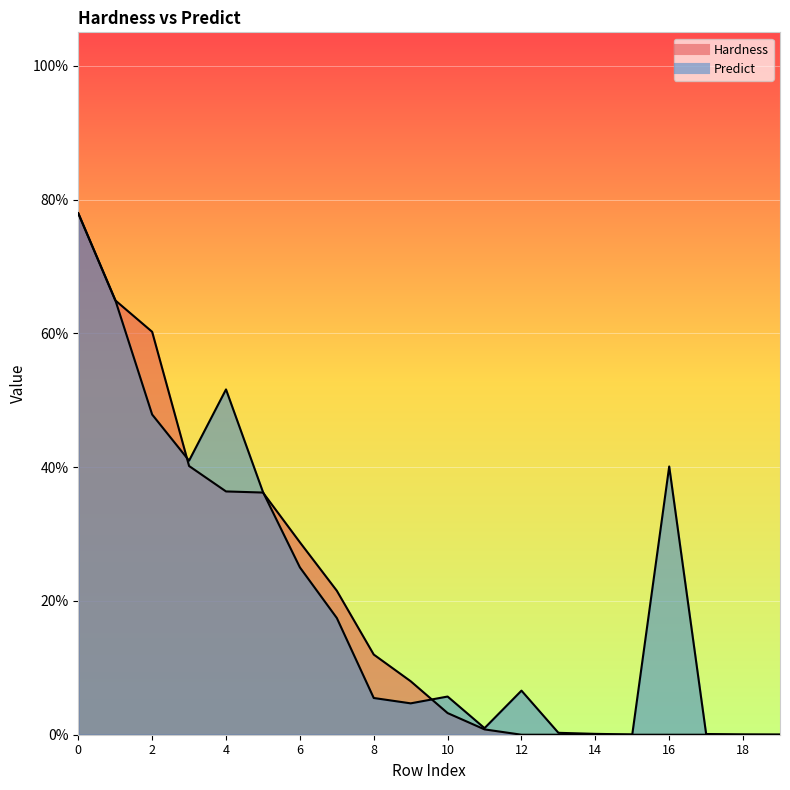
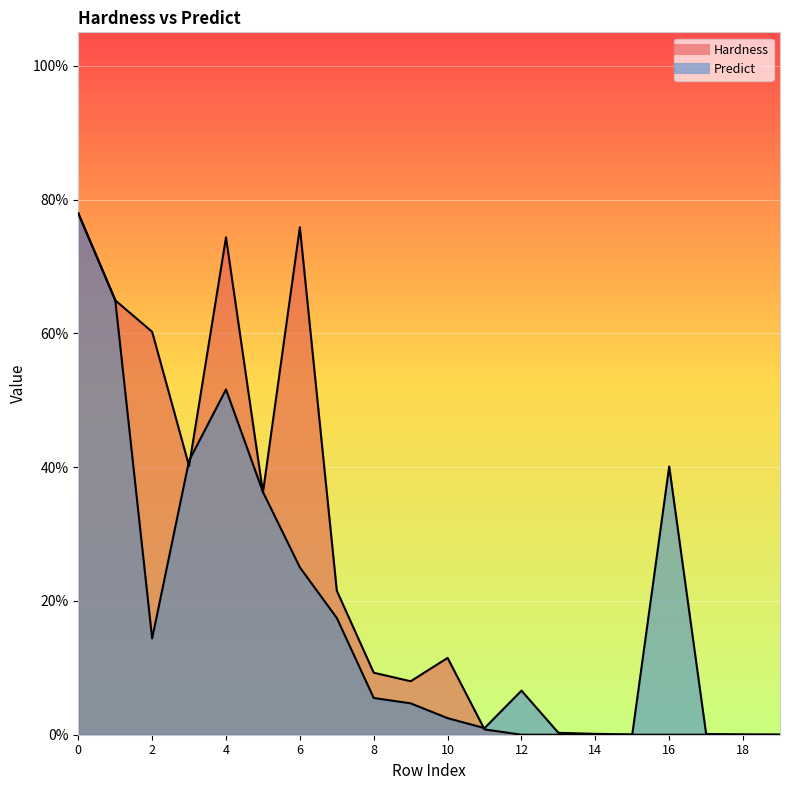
  {
    "Hardness": {
      "2": "60%",
-     "4": "36%",
-     "6": "29%",
-     "8": "12%",
-     "10": "3%",
+     "4": "74%",
+     "6": "76%",
+     "8": "9%",
+     "10": "11%",
      "12": "0%",
      "16": "0%"
    },
    "Predict": {
-     "2": "48%",
+     "2": "14%",
      "4": "52%",
      "6": "25%",
      "8": "5%",
-     "10": "6%",
+     "10": "2%",
      "12": "7%",
      "16": "40%"
    }
  }
